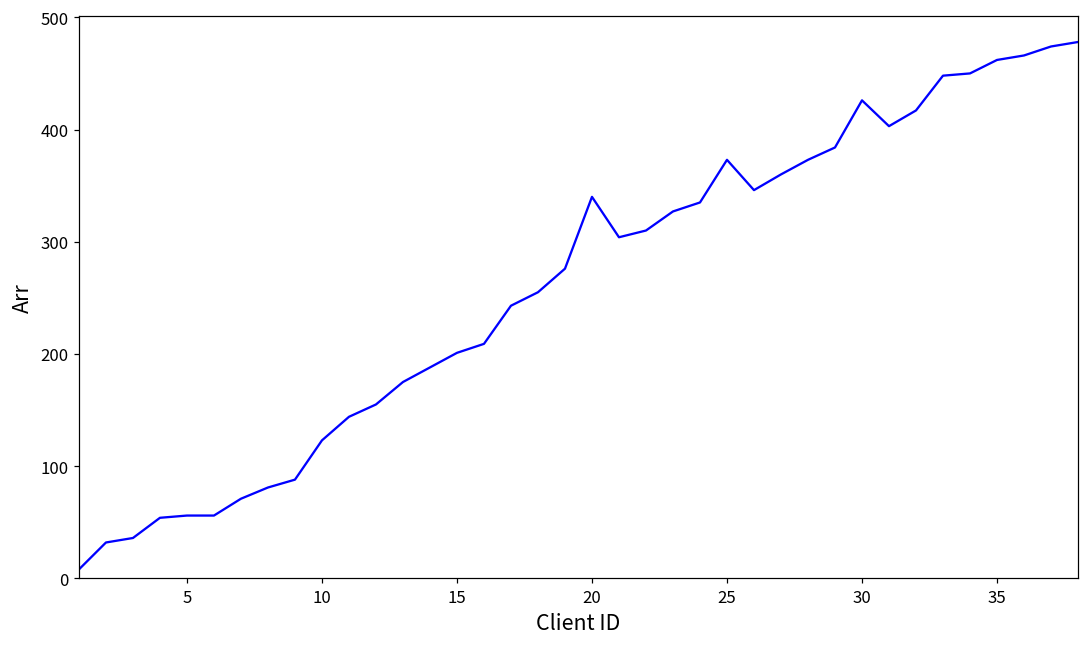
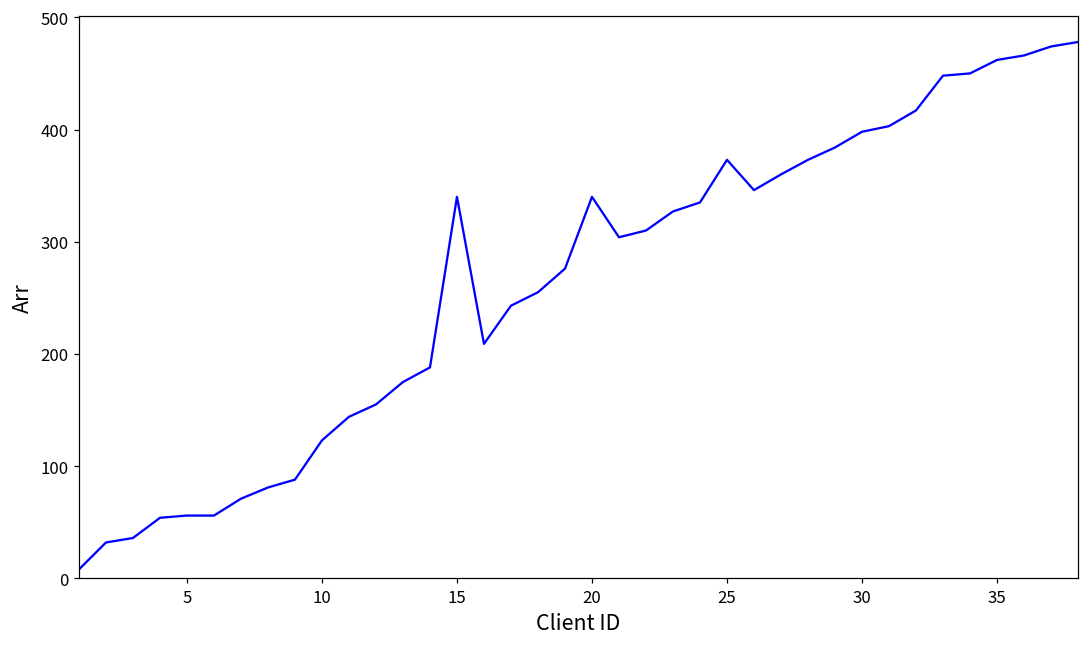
  {
    "5": 56,
    "10": 123,
-   "15": 201,
+   "15": 340,
    "20": 340,
    "25": 373,
-   "30": 426,
+   "30": 398,
    "35": 462
  }
